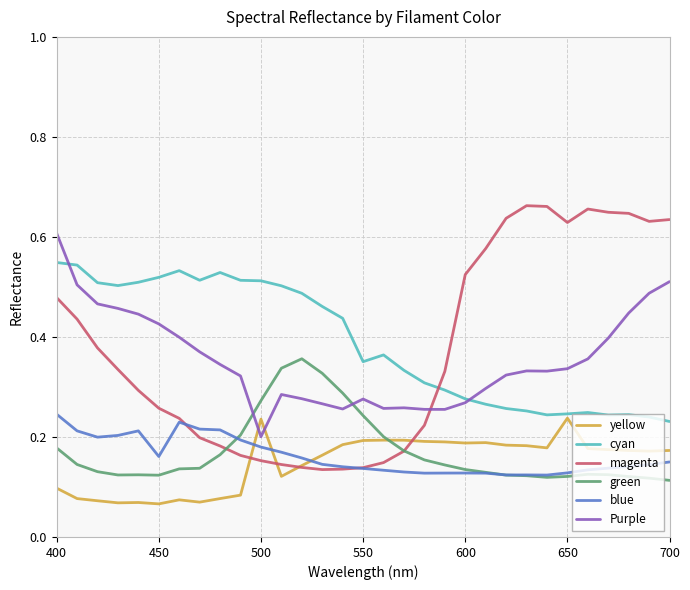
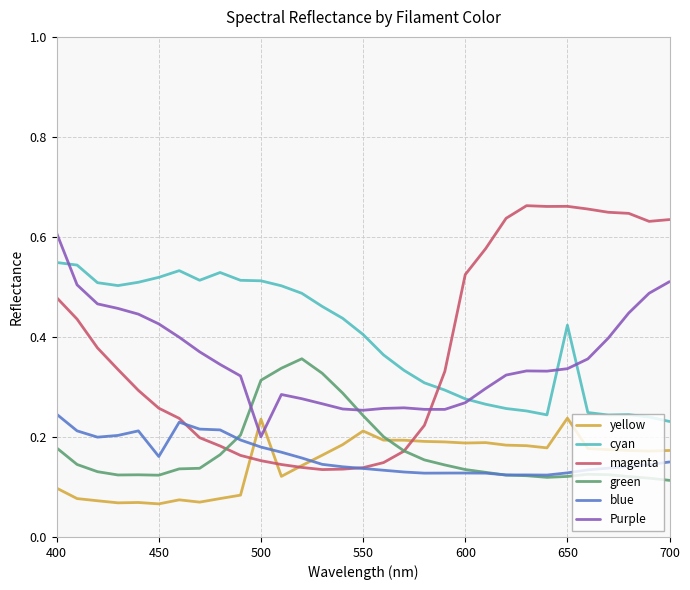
  {
    "yellow": {
      "400": 0.10,
      "450": 0.07,
      "500": 0.24,
-     "550": 0.19,
+     "550": 0.21,
      "600": 0.19,
      "650": 0.24,
      "700": 0.17
    },
    "cyan": {
      "400": 0.55,
      "450": 0.52,
      "500": 0.51,
-     "550": 0.35,
+     "550": 0.40,
      "600": 0.28,
-     "650": 0.25,
+     "650": 0.42,
      "700": 0.23
    },
    "magenta": {
      "400": 0.48,
      "450": 0.26,
      "500": 0.15,
      "600": 0.52,
-     "650": 0.63,
+     "650": 0.66,
      "700": 0.63
    },
    "green": {
      "400": 0.18,
      "450": 0.12,
-     "500": 0.27,
+     "500": 0.31,
      "550": 0.24,
      "600": 0.13,
      "650": 0.12,
      "700": 0.11
    },
    "blue": {
      "400": 0.25,
      "450": 0.16,
      "500": 0.18,
      "600": 0.13,
      "650": 0.13,
      "700": 0.15
    },
    "Purple": {
      "400": 0.61,
      "450": 0.43,
      "500": 0.20,
-     "550": 0.28,
+     "550": 0.25,
      "600": 0.27,
      "650": 0.34,
      "700": 0.51
    }
  }
